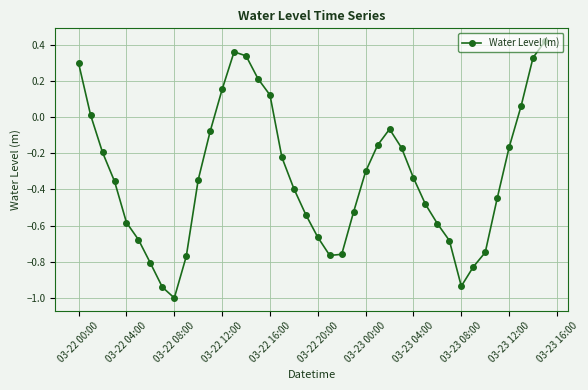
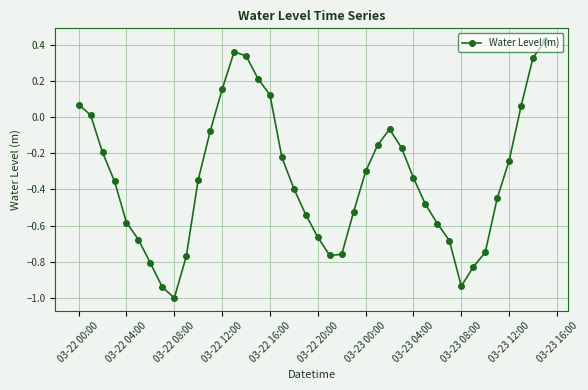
  {
-   "03-22 00:00": 0.30,
+   "03-22 00:00": 0.07,
    "03-22 04:00": -0.58,
    "03-22 08:00": -1.00,
    "03-22 12:00": 0.15,
    "03-22 16:00": 0.12,
    "03-22 20:00": -0.66,
    "03-23 00:00": -0.30,
    "03-23 04:00": -0.34,
    "03-23 08:00": -0.93,
-   "03-23 12:00": -0.17
+   "03-23 12:00": -0.24
  }
